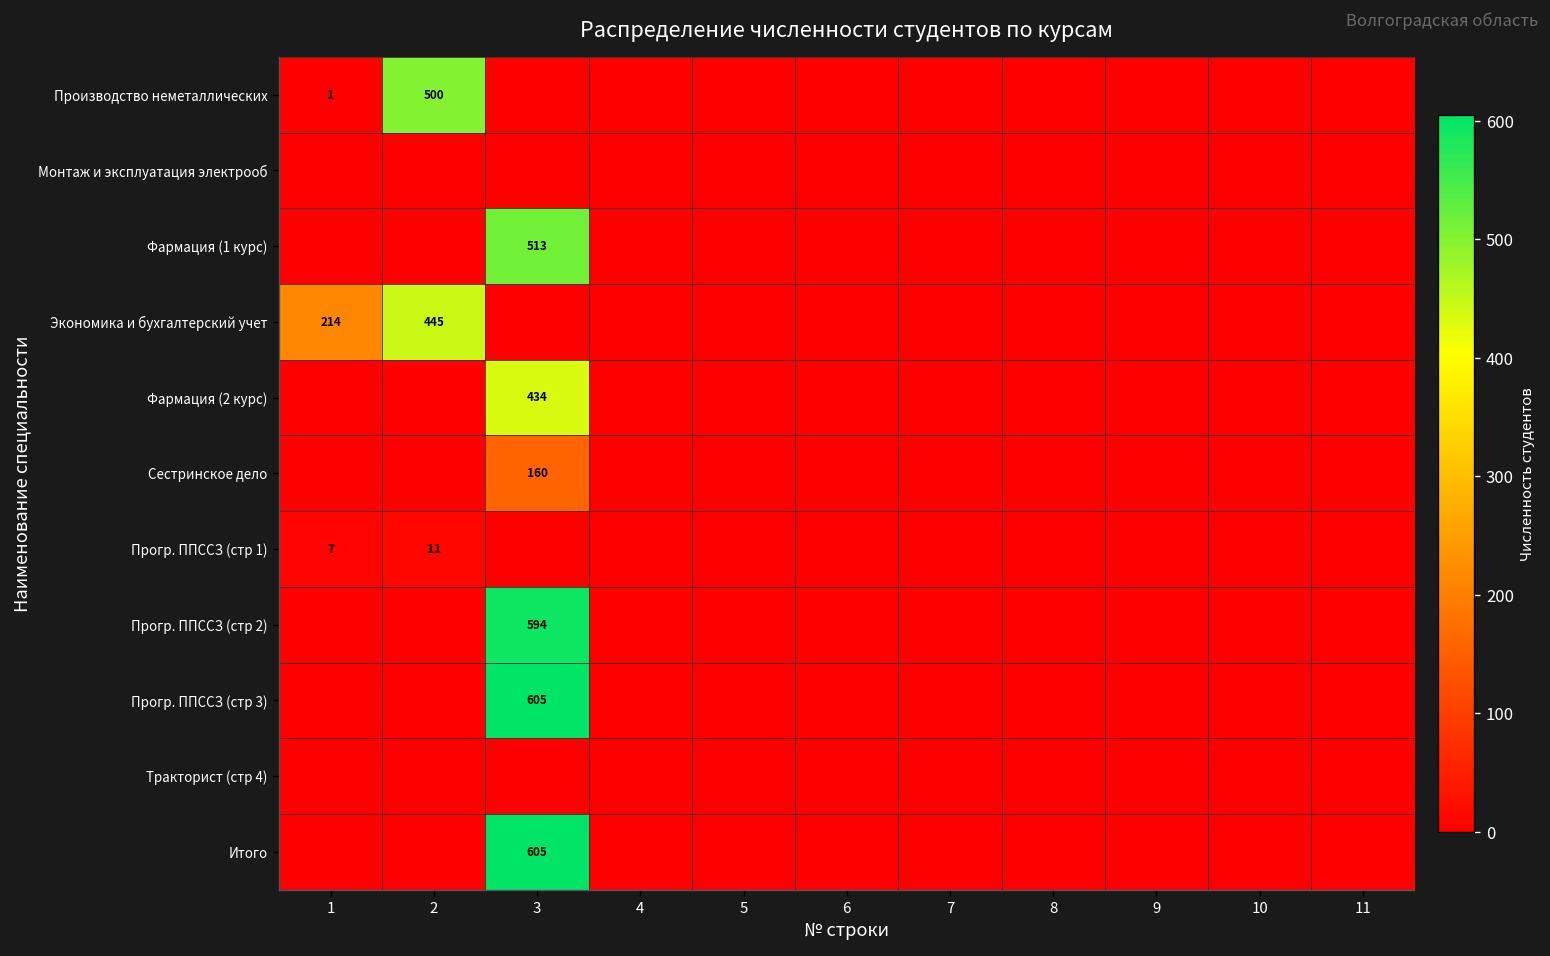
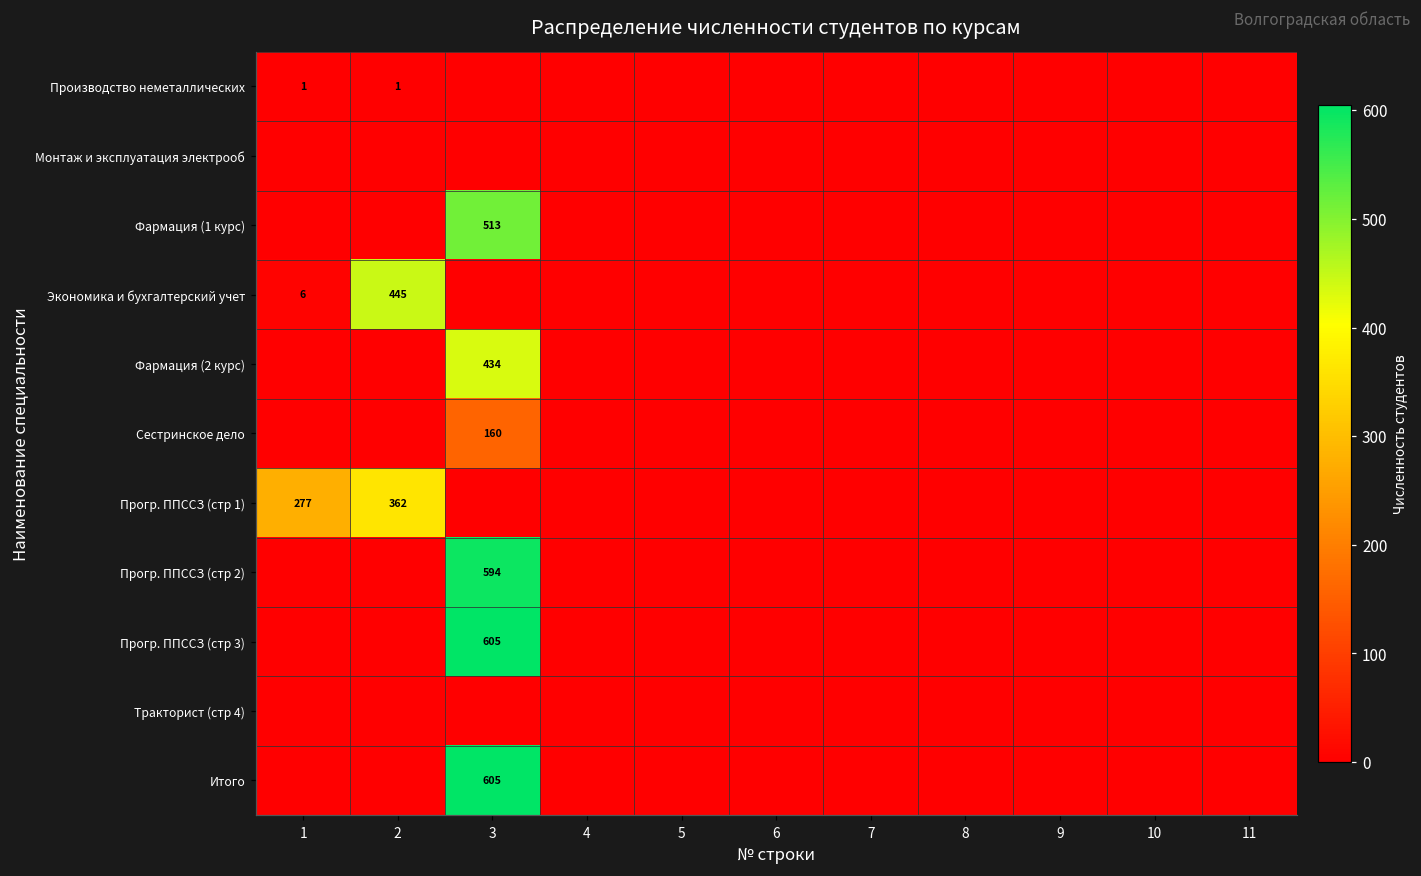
  {
    "Производство неметаллических": {
      "1": 1,
-     "2": 500
+     "2": 1
    },
    "Фармация (1 курс)": {
      "3": 513
    },
    "Экономика и бухгалтерский учет": {
-     "1": 214,
+     "1": 6,
      "2": 445
    },
    "Фармация (2 курс)": {
      "3": 434
    },
    "Сестринское дело": {
      "3": 160
    },
    "Прогр. ППССЗ (стр 1)": {
-     "1": 7,
-     "2": 11
+     "1": 277,
+     "2": 362
    },
    "Прогр. ППССЗ (стр 2)": {
      "3": 594
    },
    "Прогр. ППССЗ (стр 3)": {
      "3": 605
    },
    "Итого": {
      "3": 605
    }
  }
